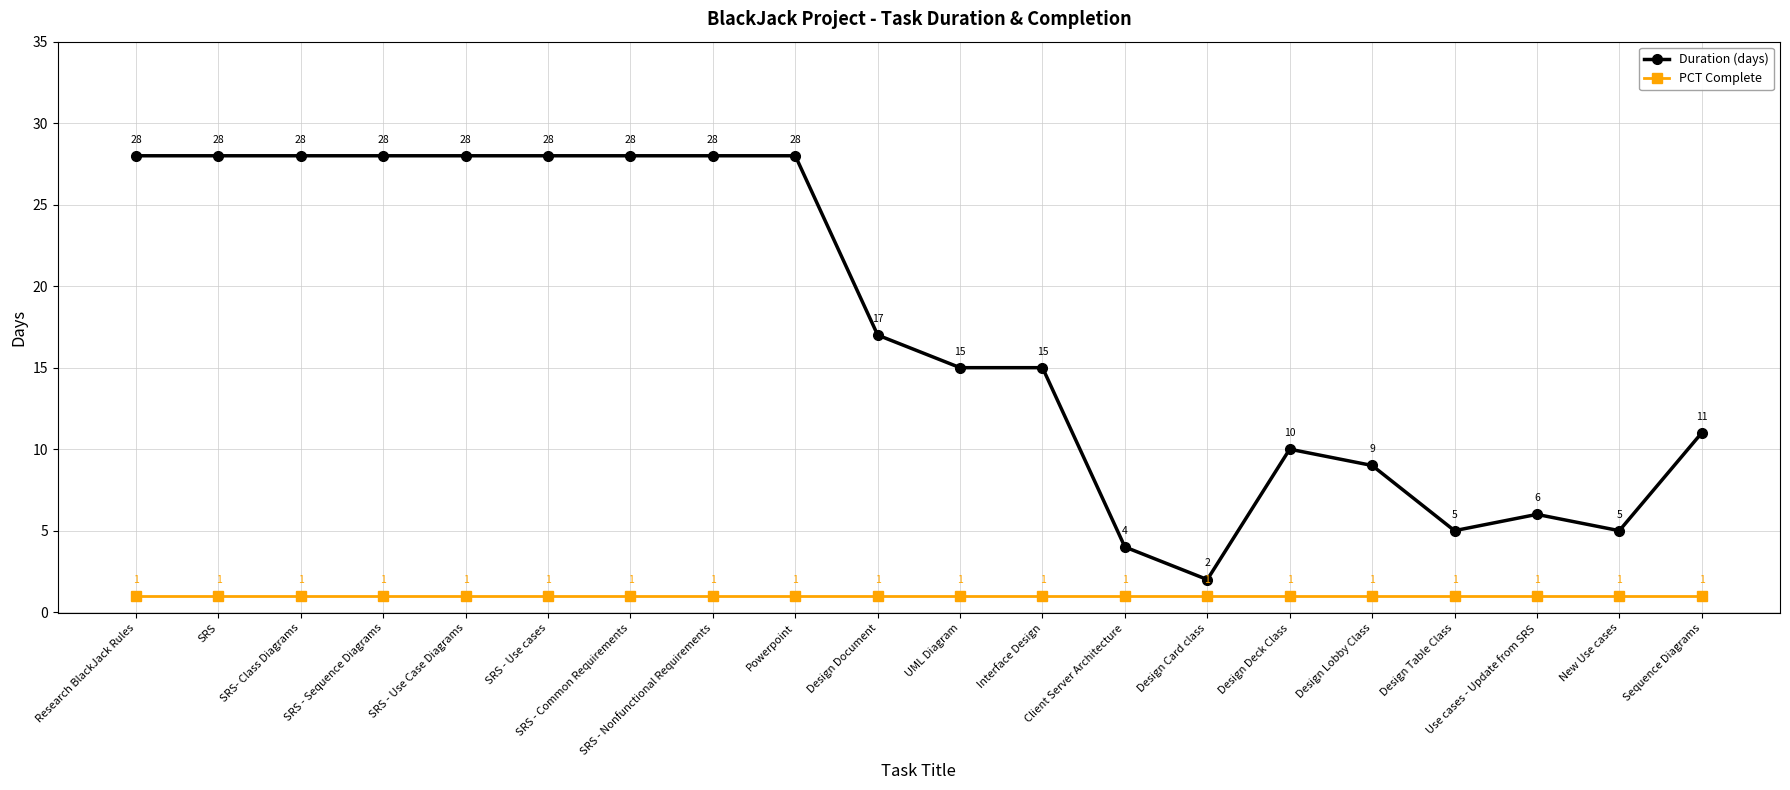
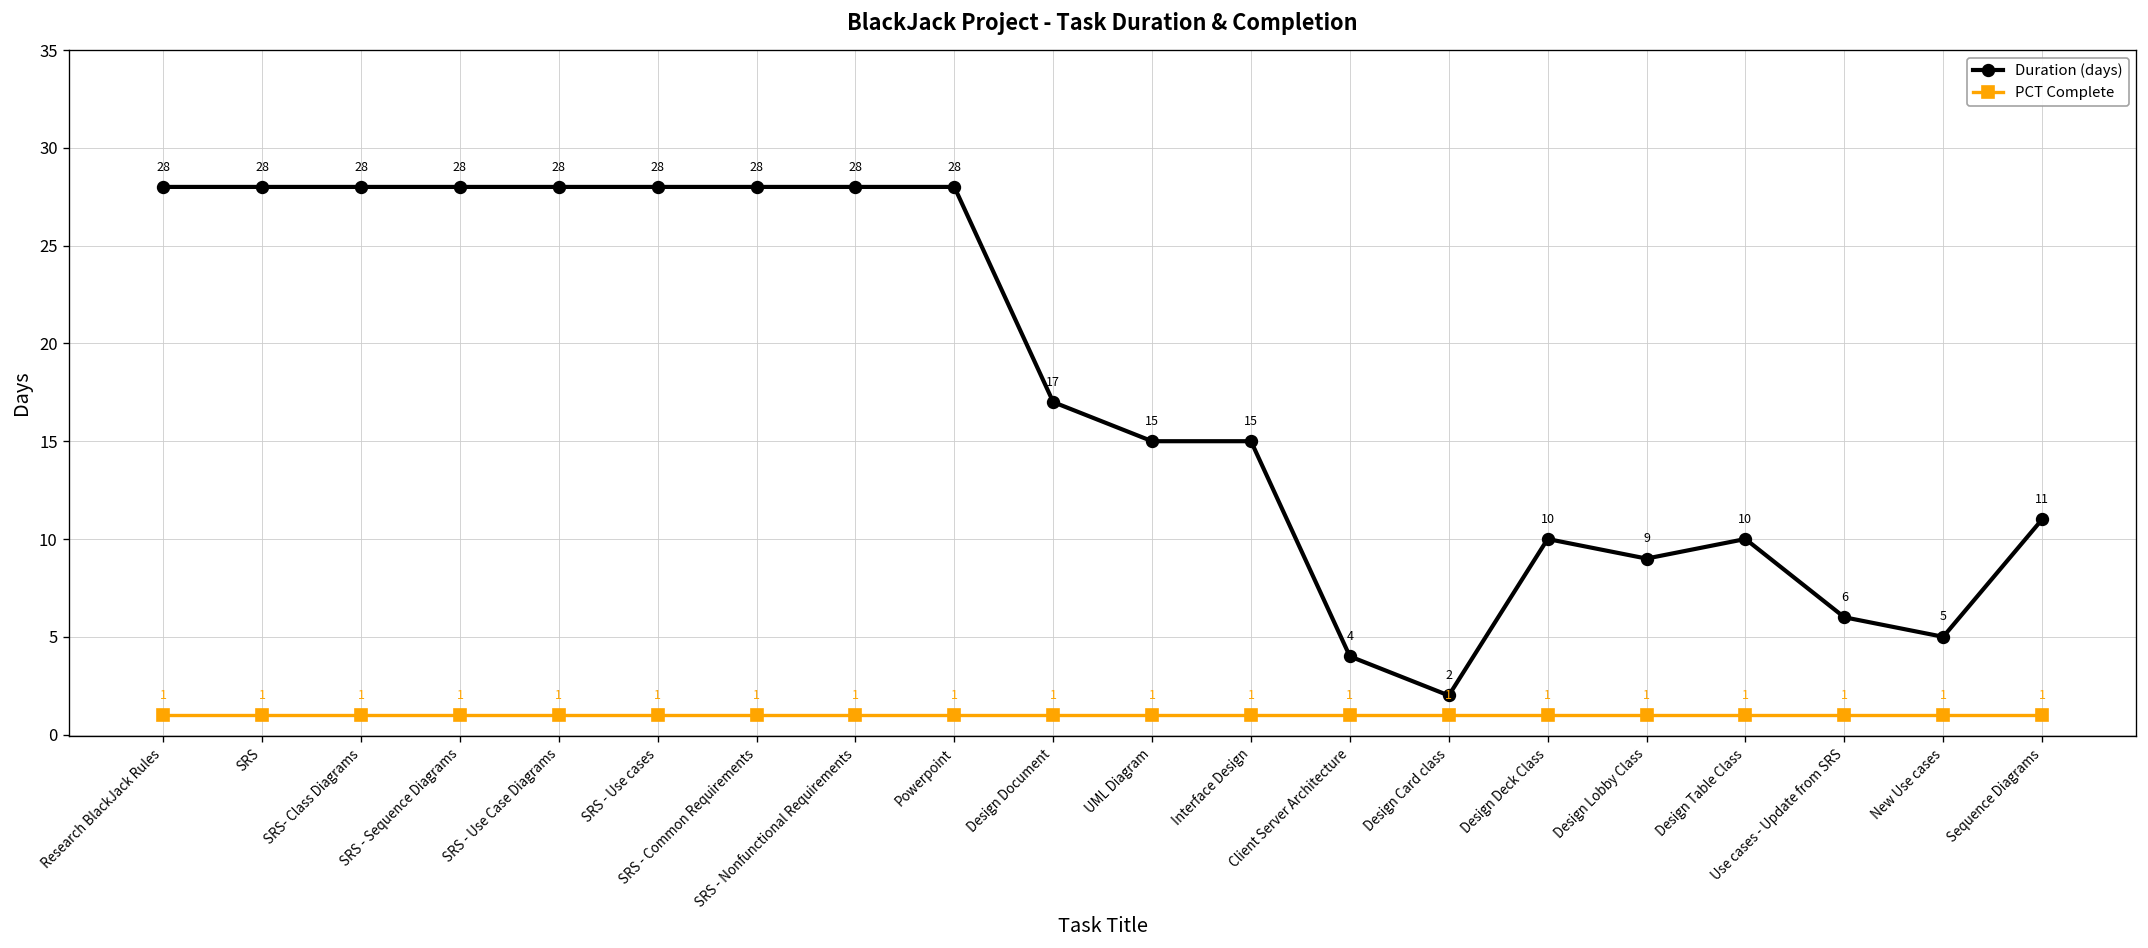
  {
    "Duration (days)": {
      "Research BlackJack Rules": 28,
      "SRS": 28,
      "SRS- Class Diagrams": 28,
      "SRS - Sequence Diagrams": 28,
      "SRS - Use Case Diagrams": 28,
      "SRS - Use cases": 28,
      "SRS - Common Requirements": 28,
      "SRS - Nonfunctional Requirements": 28,
      "Powerpoint": 28,
      "Design Document": 17,
      "UML Diagram": 15,
      "Interface Design": 15,
      "Client Server Architecture": 4,
      "Design Card class": 2,
      "Design Deck Class": 10,
      "Design Lobby Class": 9,
-     "Design Table Class": 5,
+     "Design Table Class": 10,
      "Use cases - Update from SRS": 6,
      "New Use cases": 5,
      "Sequence Diagrams": 11
    },
    "PCT Complete": {
      "Research BlackJack Rules": 1,
      "SRS": 1,
      "SRS- Class Diagrams": 1,
      "SRS - Sequence Diagrams": 1,
      "SRS - Use Case Diagrams": 1,
      "SRS - Use cases": 1,
      "SRS - Common Requirements": 1,
      "SRS - Nonfunctional Requirements": 1,
      "Powerpoint": 1,
      "Design Document": 1,
      "UML Diagram": 1,
      "Interface Design": 1,
      "Client Server Architecture": 1,
      "Design Deck Class": 1,
      "Design Lobby Class": 1,
      "Design Table Class": 1,
      "Use cases - Update from SRS": 1,
      "New Use cases": 1,
      "Sequence Diagrams": 1
    }
  }
